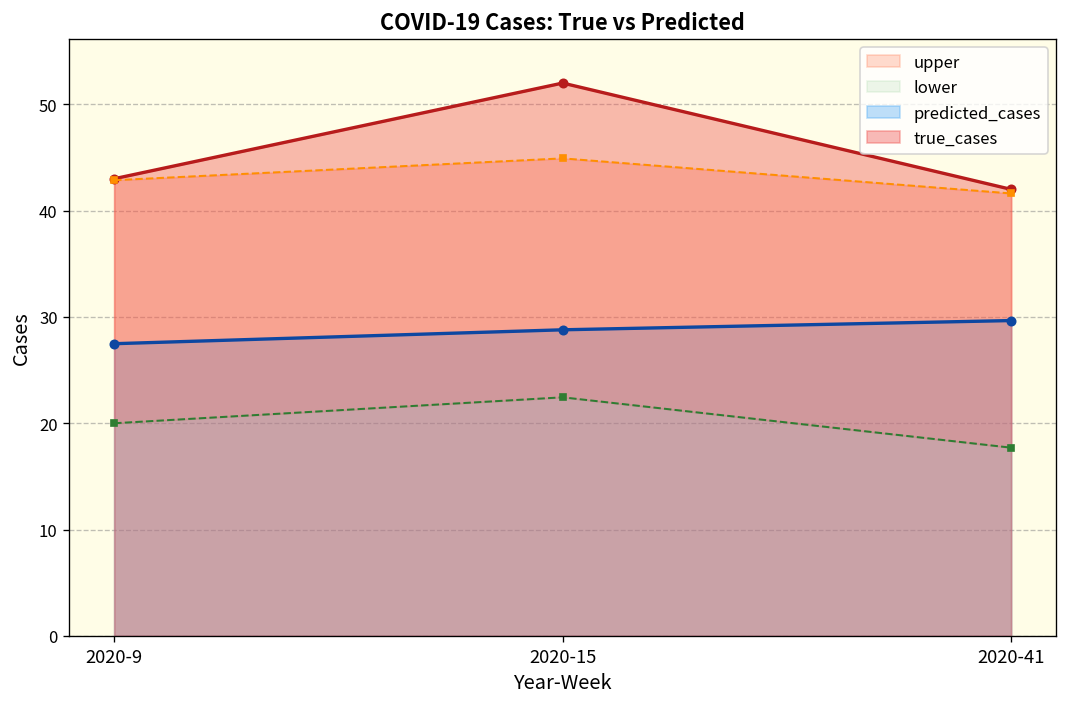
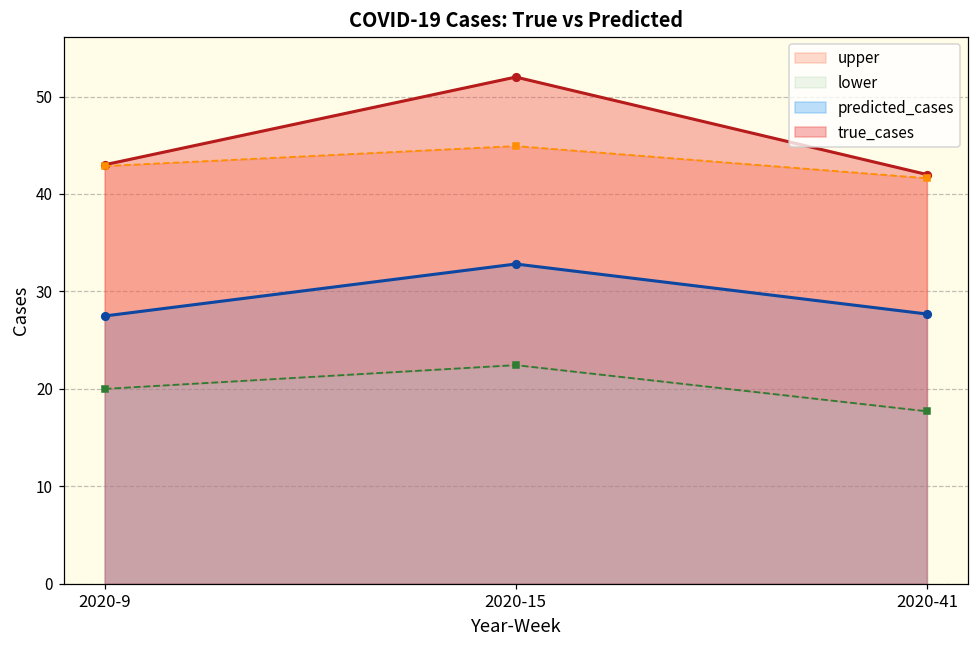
  {
    "lower": {
      "2020-9": 20,
      "2020-15": 22,
      "2020-41": 18
    },
    "predicted_cases": {
      "2020-9": 27,
-     "2020-15": 29,
-     "2020-41": 30
+     "2020-15": 33,
+     "2020-41": 28
    }
  }
